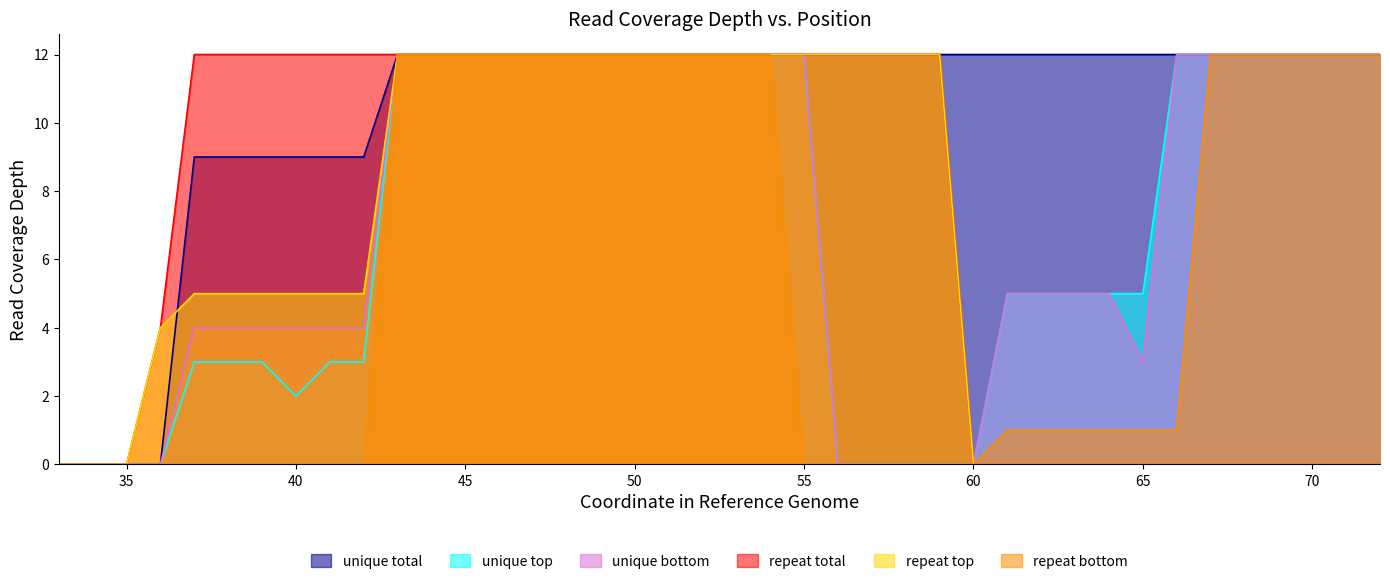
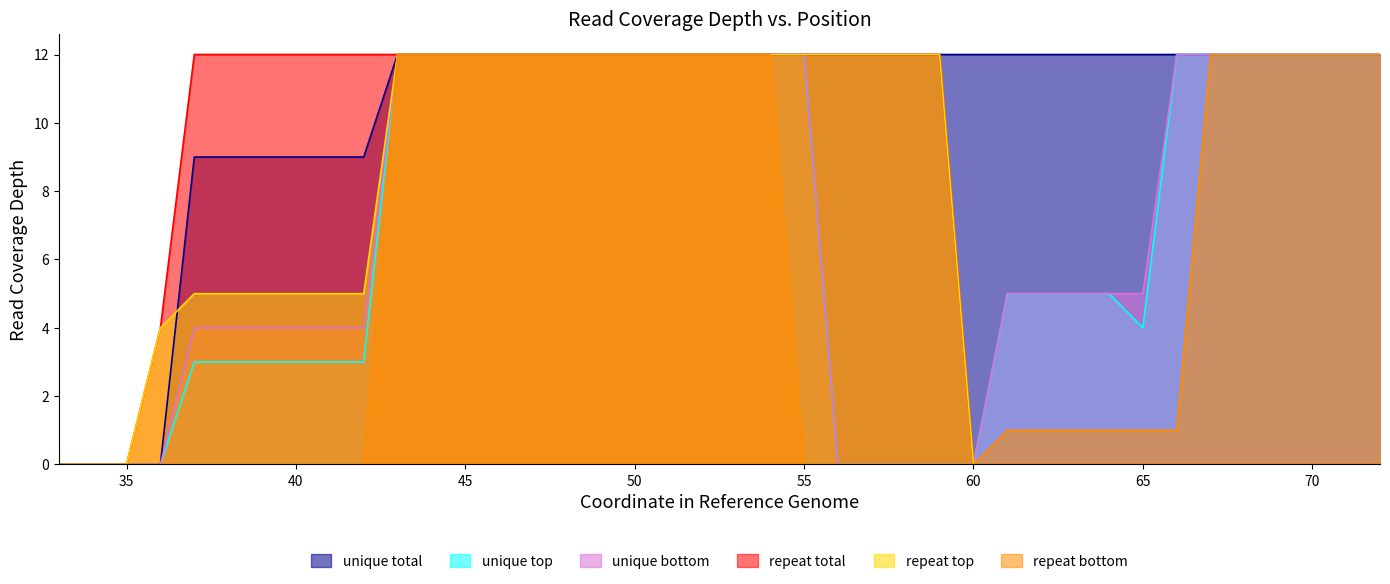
  {
    "unique total": {
      "40": 9,
      "60": 12,
      "65": 12
    },
    "unique top": {
-     "40": 2,
-     "65": 5
+     "40": 3,
+     "65": 4
    },
    "unique bottom": {
      "40": 4,
-     "65": 3
+     "65": 5
    },
    "repeat total": {
      "40": 12
    },
    "repeat top": {
      "40": 5
    },
    "repeat bottom": {
      "40": 0,
      "55": 0,
      "65": 1
    }
  }
